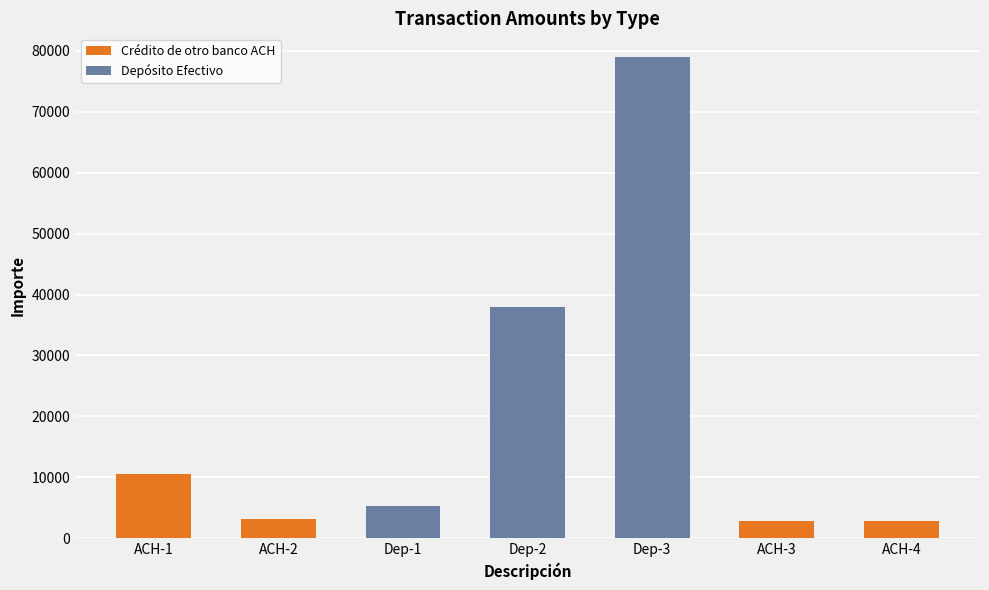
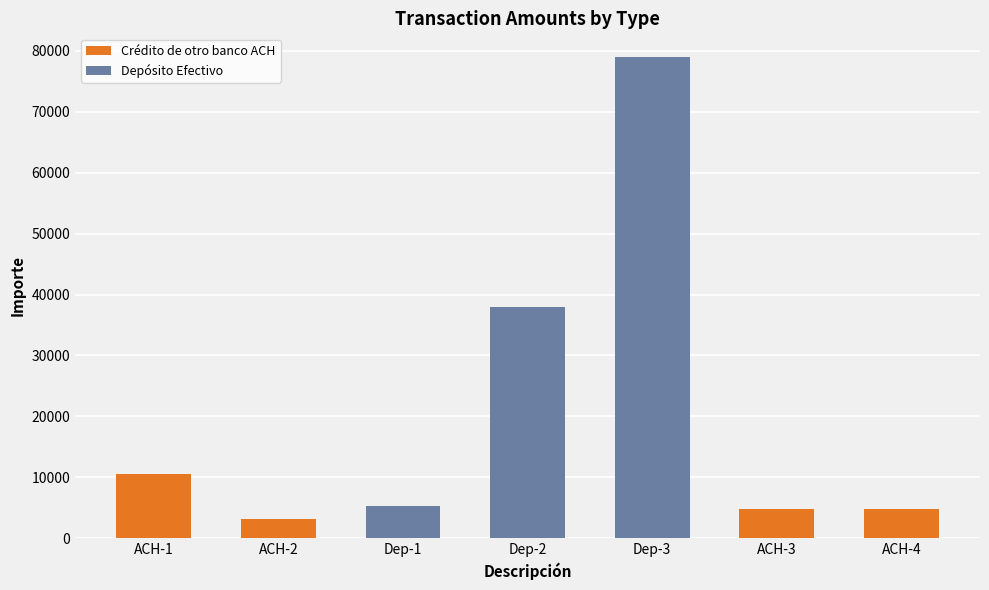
  {
    "ACH-1": 11000,
    "ACH-2": 3000,
    "Dep-1": 5000,
    "Dep-2": 38000,
    "Dep-3": 79000,
-   "ACH-3": 3000,
-   "ACH-4": 3000
+   "ACH-3": 5000,
+   "ACH-4": 5000
  }
